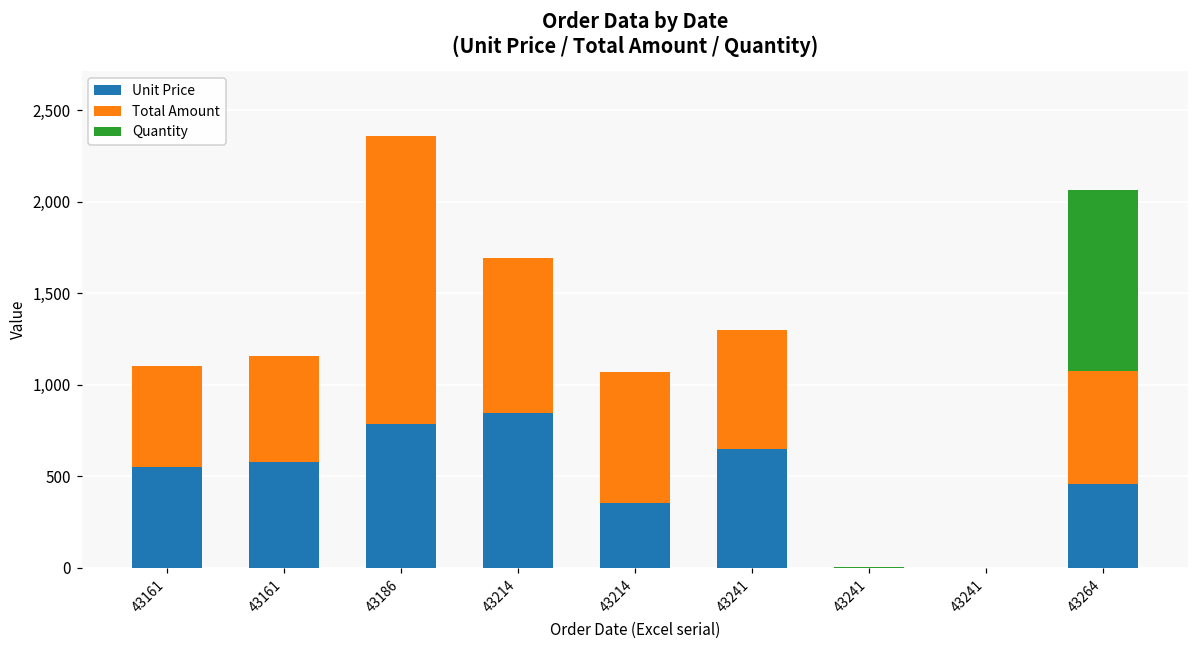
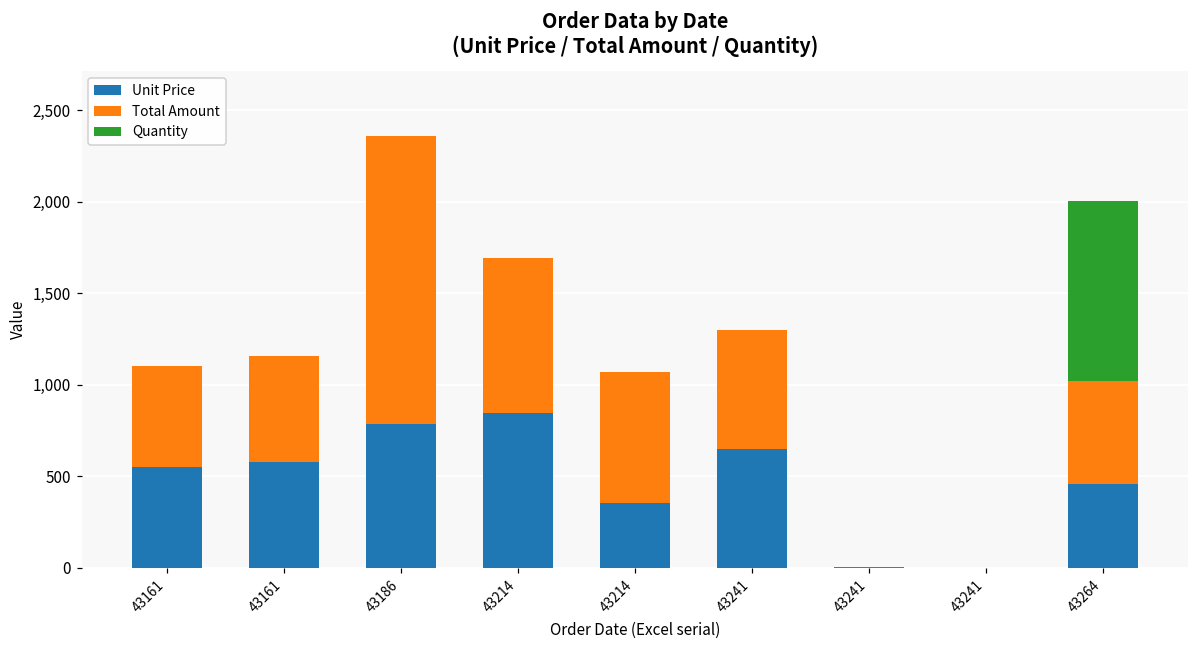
  {
    "Unit Price": {
      "43186": "790",
      "43264": "460"
    },
    "Total Amount": {
      "43186": "1,570",
-     "43264": "620"
+     "43264": "560"
    },
    "Quantity": {
      "43264": "990"
    }
  }
